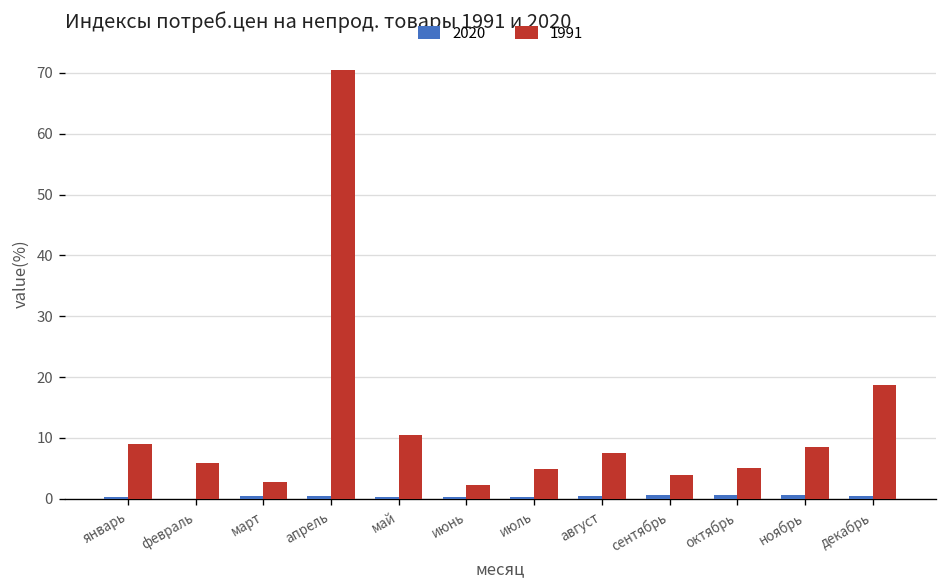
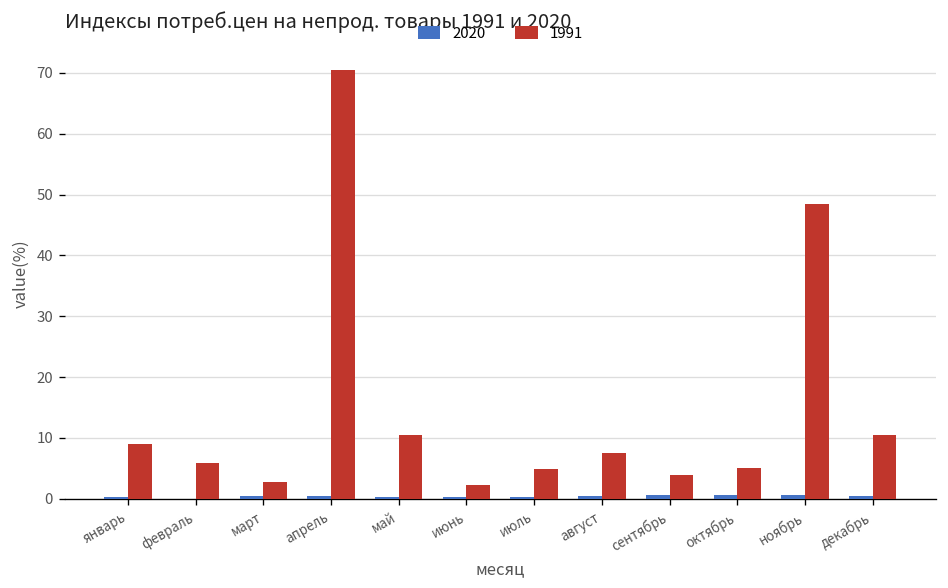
  {
    "2020": {
      "сентябрь": 1,
      "октябрь": 1,
      "ноябрь": 1
    },
    "1991": {
      "январь": 9,
      "февраль": 6,
      "март": 3,
      "апрель": 71,
      "май": 11,
      "июнь": 2,
      "июль": 5,
      "август": 8,
      "сентябрь": 4,
      "октябрь": 5,
-     "ноябрь": 9,
-     "декабрь": 19
+     "ноябрь": 49,
+     "декабрь": 11
    }
  }
